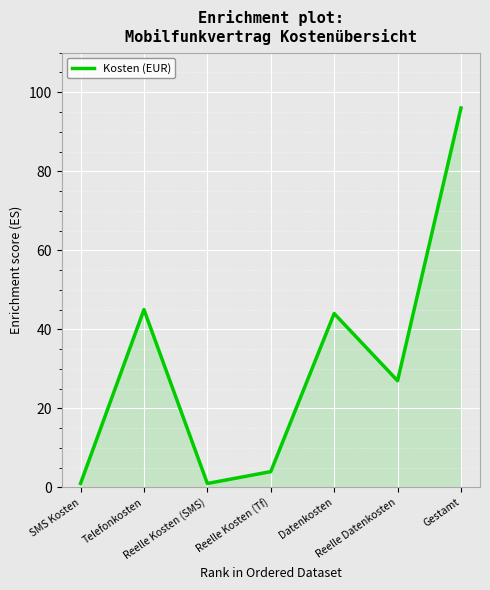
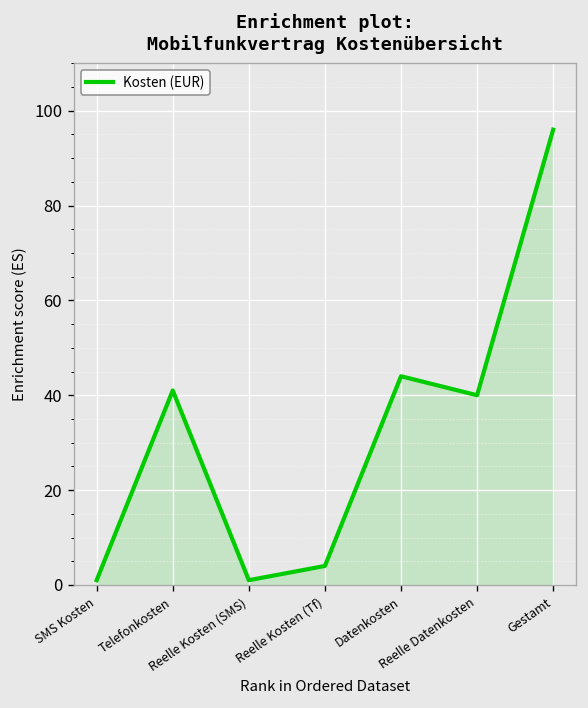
  {
    "SMS Kosten": 1,
-   "Telefonkosten": 45,
+   "Telefonkosten": 41,
    "Reelle Kosten (SMS)": 1,
    "Reelle Kosten (Tf)": 4,
    "Datenkosten": 44,
-   "Reelle Datenkosten": 27,
+   "Reelle Datenkosten": 40,
    "Gestamt": 96
  }
